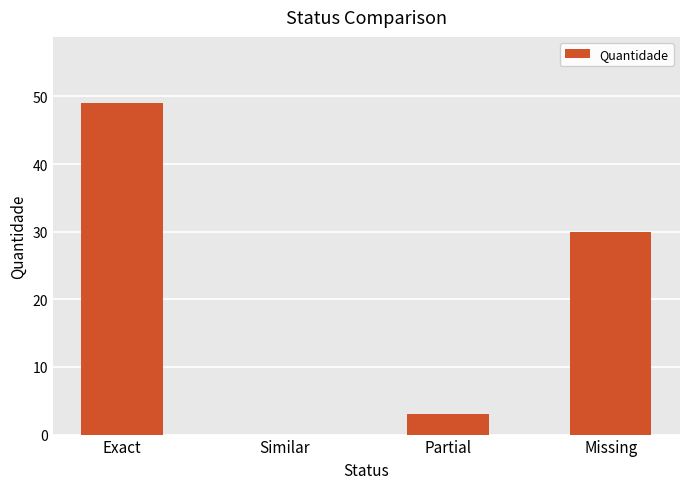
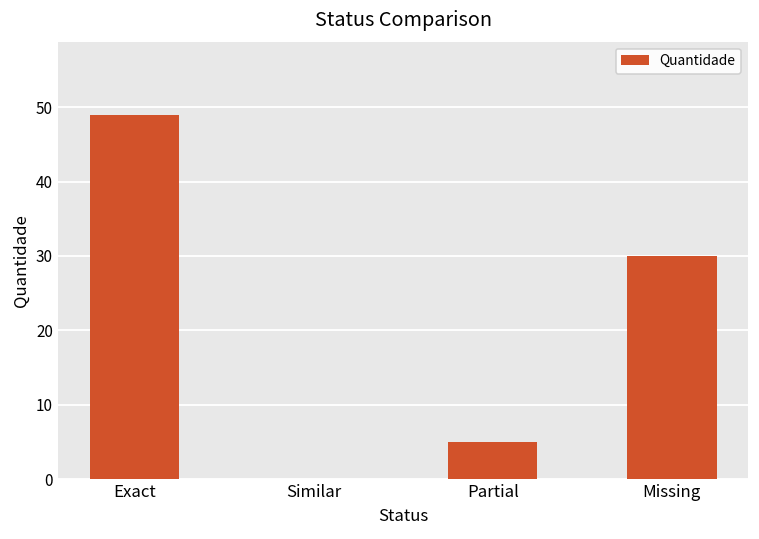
  {
    "Exact": 49,
    "Similar": 0,
-   "Partial": 3,
+   "Partial": 5,
    "Missing": 30
  }
